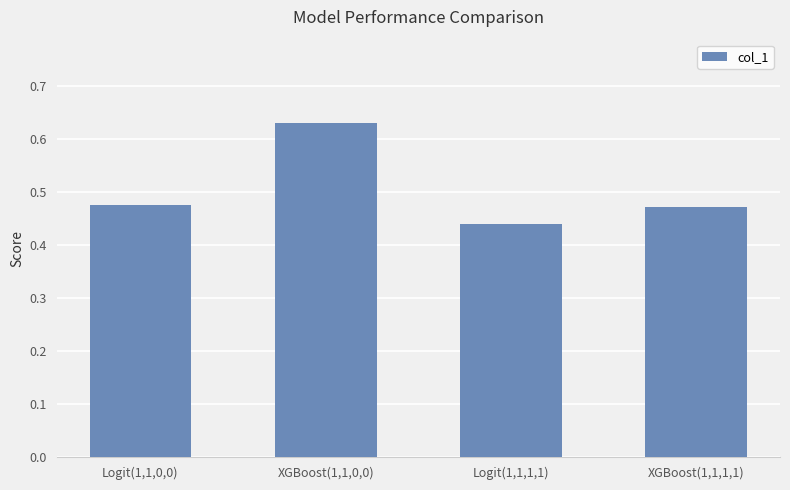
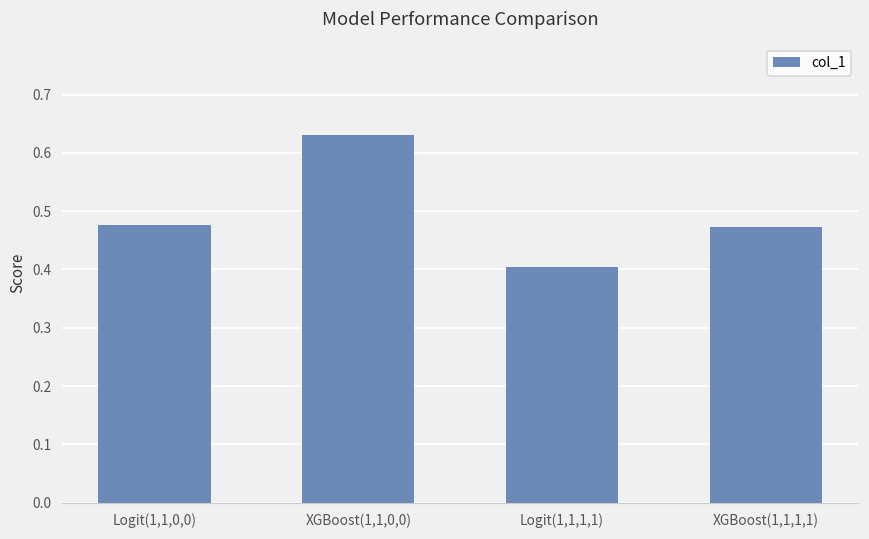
  {
    "Logit(1,1,0,0)": 0.48,
    "XGBoost(1,1,0,0)": 0.63,
-   "Logit(1,1,1,1)": 0.44,
+   "Logit(1,1,1,1)": 0.40,
    "XGBoost(1,1,1,1)": 0.47
  }
